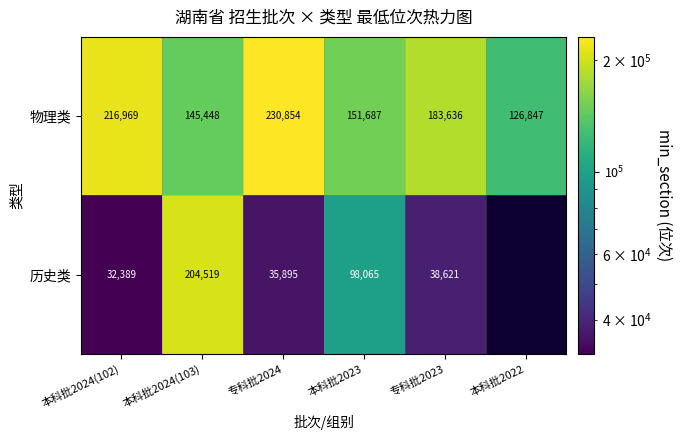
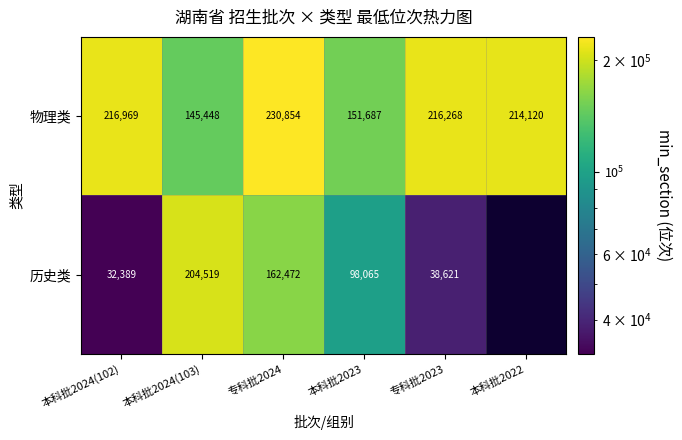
  {
    "物理类": {
      "本科批2024(102)": "216,969",
      "本科批2024(103)": "145,448",
      "专科批2024": "230,854",
      "本科批2023": "151,687",
-     "专科批2023": "183,636",
-     "本科批2022": "126,847"
+     "专科批2023": "216,268",
+     "本科批2022": "214,120"
    },
    "历史类": {
      "本科批2024(102)": "32,389",
      "本科批2024(103)": "204,519",
-     "专科批2024": "35,895",
+     "专科批2024": "162,472",
      "本科批2023": "98,065",
      "专科批2023": "38,621"
    }
  }
